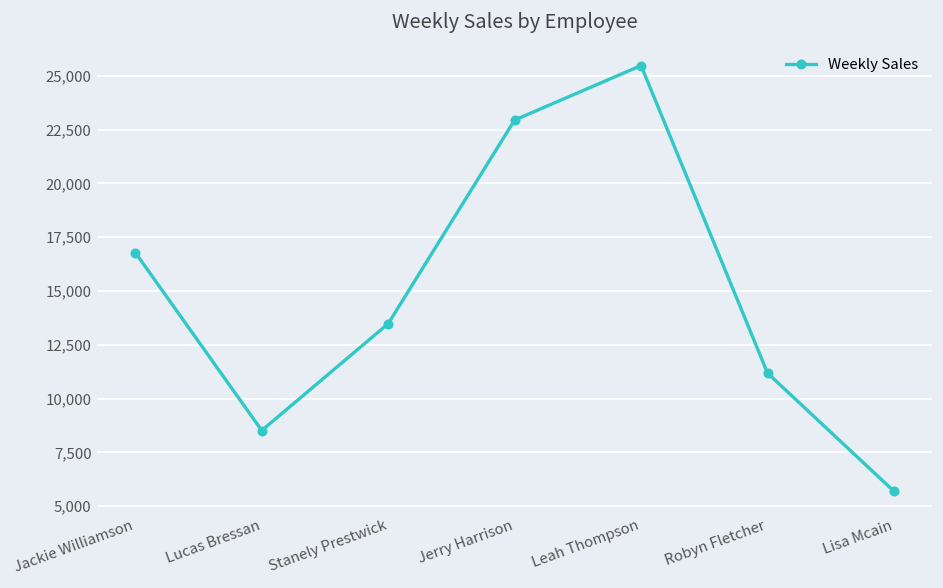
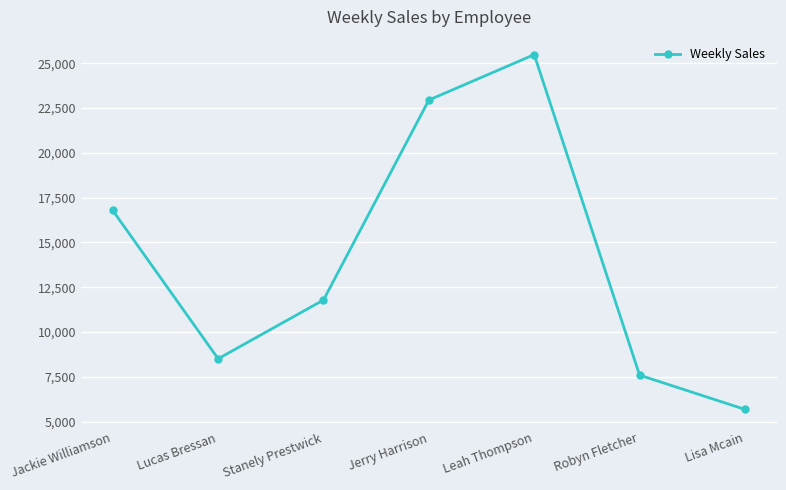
  {
    "Jackie Williamson": "16,800",
    "Lucas Bressan": "8,500",
-   "Stanely Prestwick": "13,500",
+   "Stanely Prestwick": "11,800",
    "Jerry Harrison": "22,900",
    "Leah Thompson": "25,500",
-   "Robyn Fletcher": "11,200",
+   "Robyn Fletcher": "7,600",
    "Lisa Mcain": "5,700"
  }
